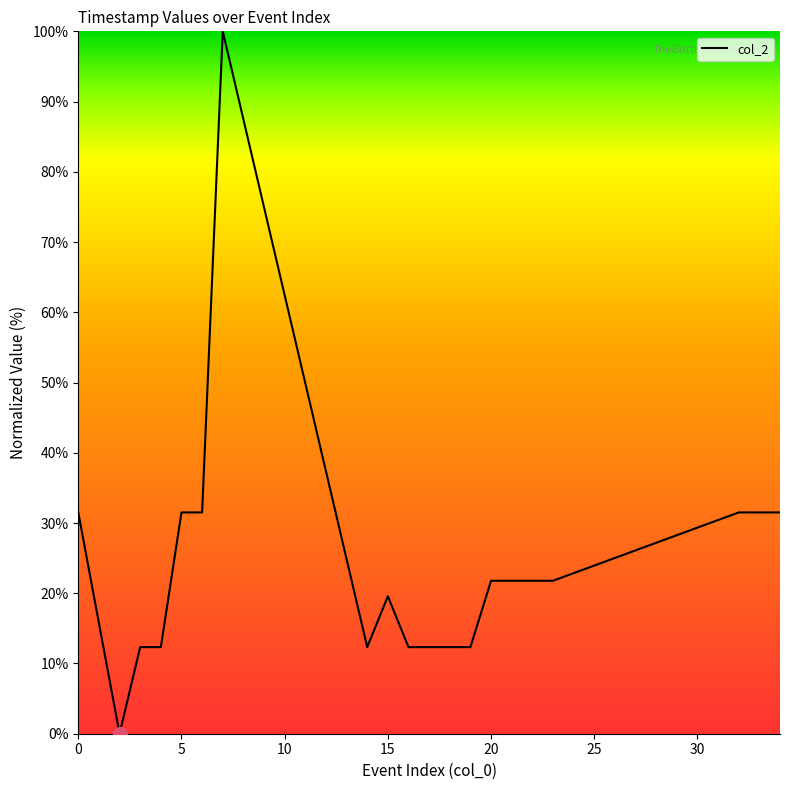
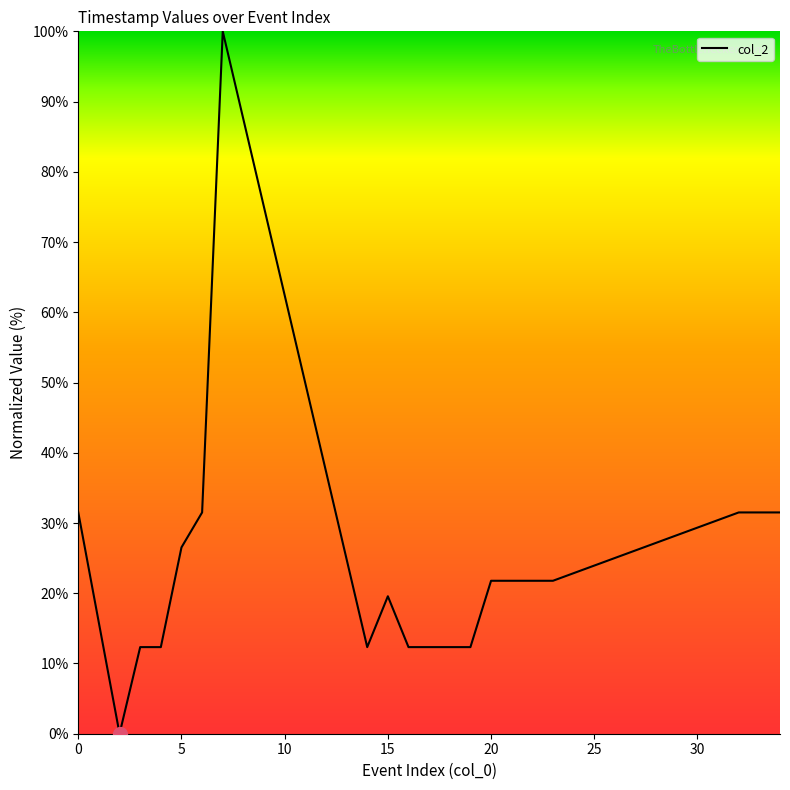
  {
    "col_2": {
      "0": "32%",
-     "5": "32%",
+     "5": "27%",
      "15": "20%",
      "20": "22%"
    }
  }
